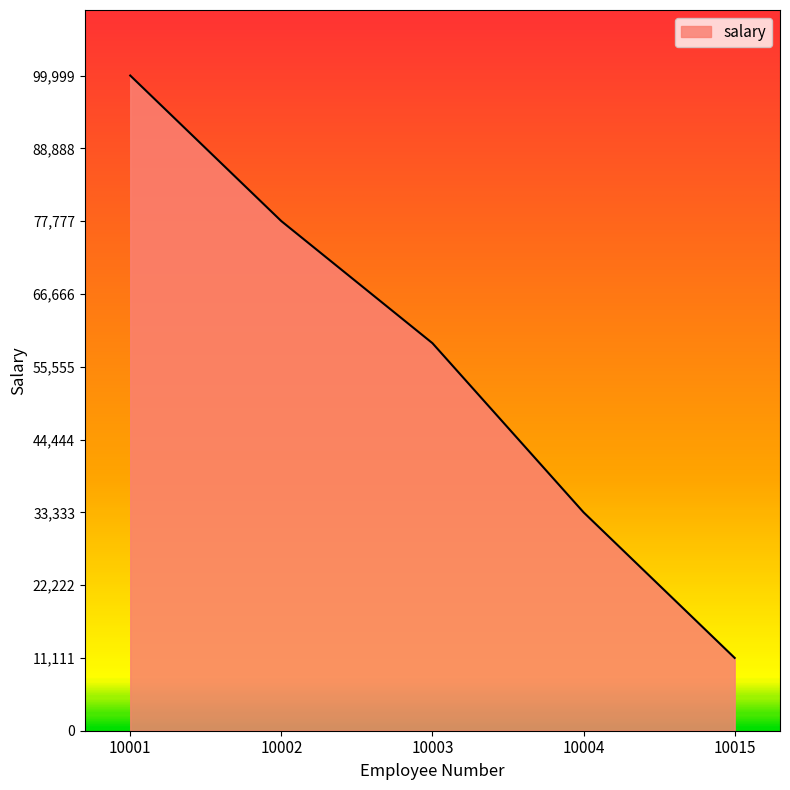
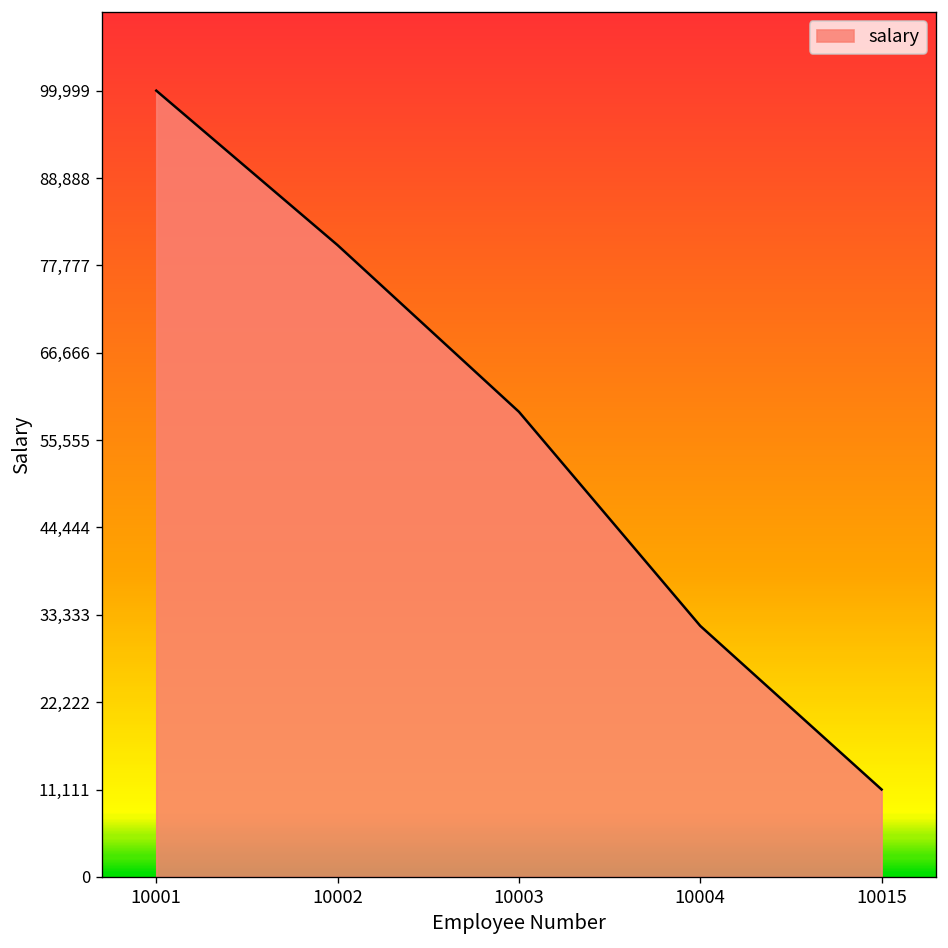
  {
    "10001": "100,000",
-   "10002": "78,000",
+   "10002": "80,000",
    "10003": "59,000",
-   "10004": "33,000",
+   "10004": "32,000",
    "10015": "11,000"
  }
